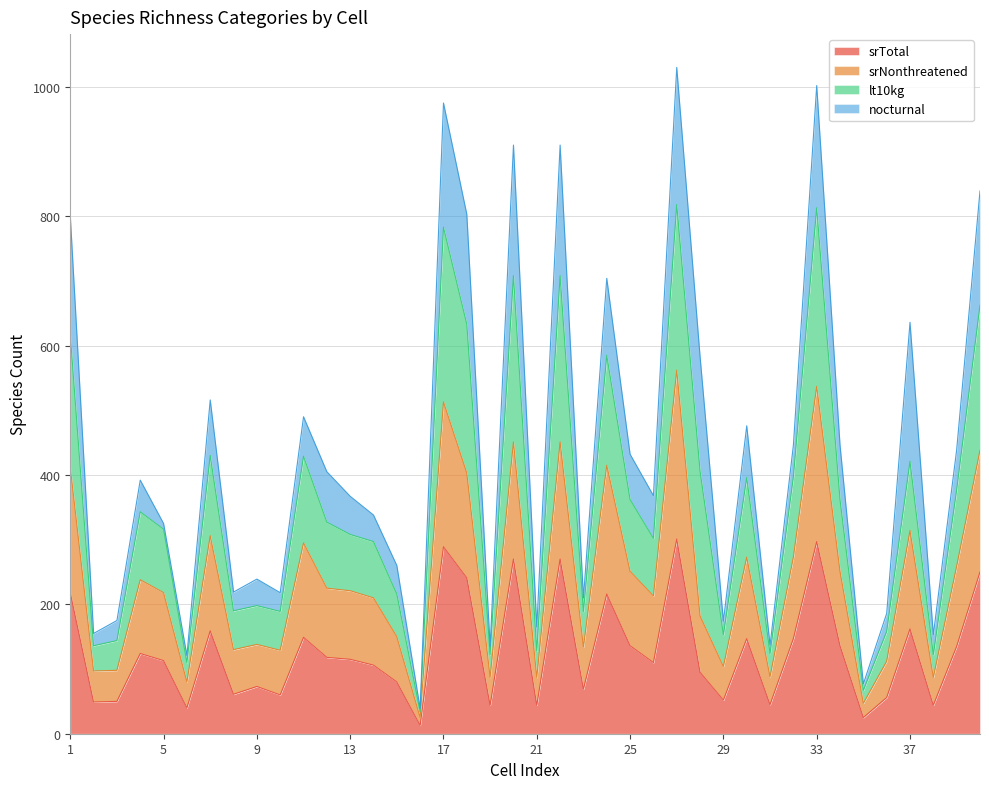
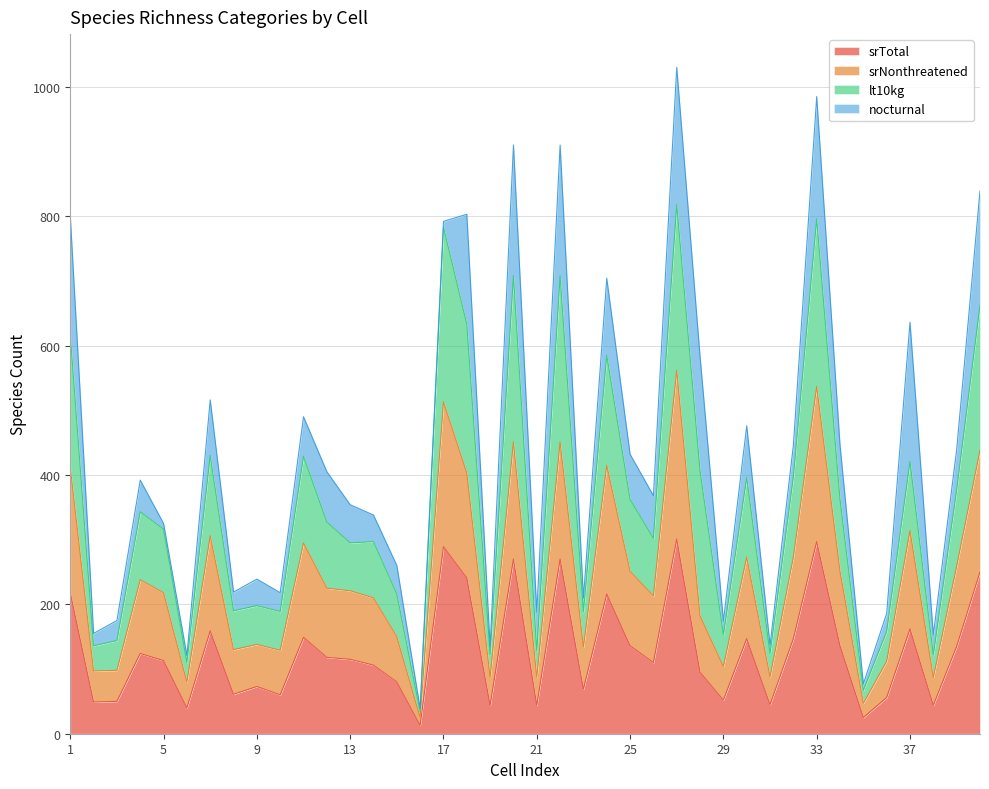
  {
    "lt10kg": {
      "1": 210,
      "5": 100,
      "9": 60,
-     "13": 90,
+     "13": 70,
      "17": 270,
      "21": 40,
      "25": 110,
      "29": 50,
-     "33": 280,
+     "33": 260,
      "37": 110
    },
    "nocturnal": {
      "1": 180,
      "5": 10,
      "9": 40,
      "13": 60,
-     "17": 190,
-     "21": 40,
+     "17": 10,
+     "21": 60,
      "25": 70,
      "29": 20,
      "33": 190,
      "37": 220
    }
  }
